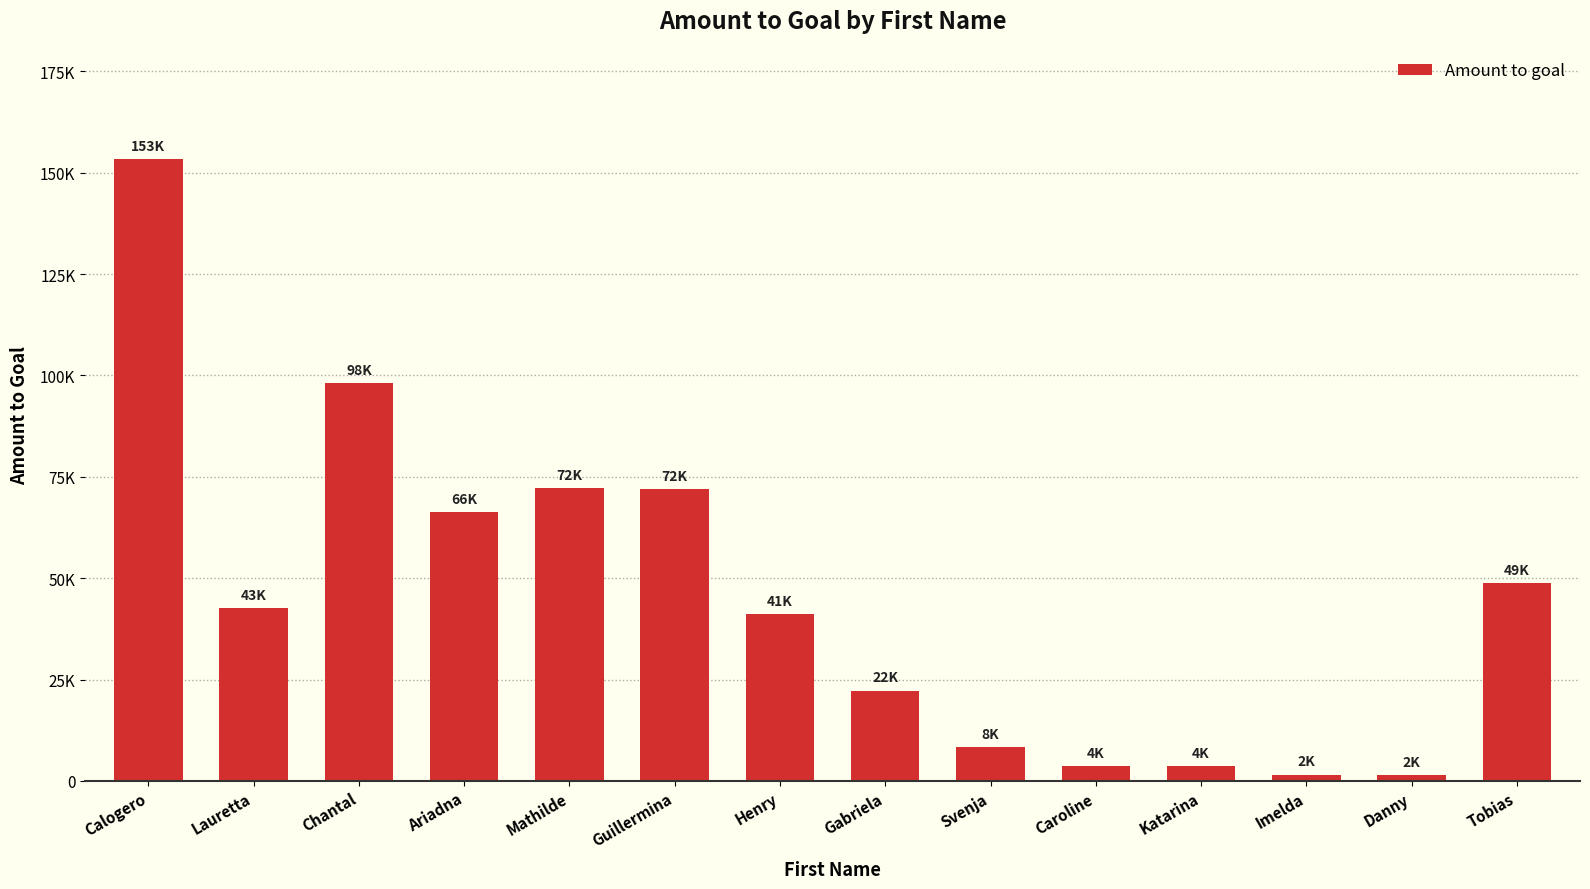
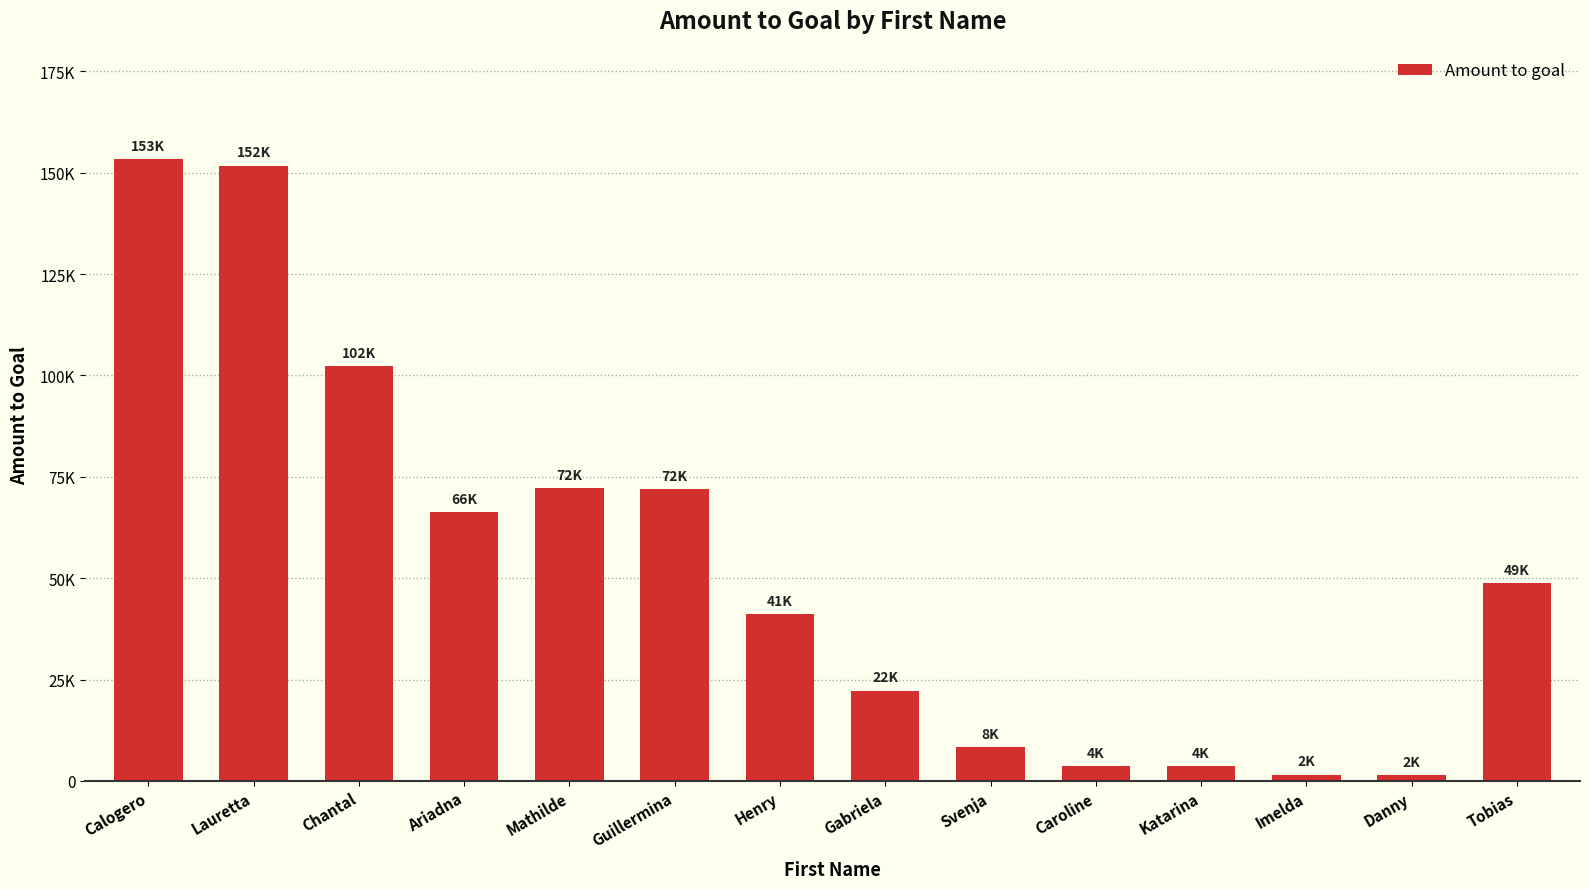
  {
    "Calogero": "153K",
-   "Lauretta": "43K",
-   "Chantal": "98K",
+   "Lauretta": "152K",
+   "Chantal": "102K",
    "Ariadna": "66K",
    "Mathilde": "72K",
    "Guillermina": "72K",
    "Henry": "41K",
    "Gabriela": "22K",
    "Svenja": "8K",
    "Caroline": "4K",
    "Katarina": "4K",
    "Imelda": "2K",
    "Danny": "2K",
    "Tobias": "49K"
  }
